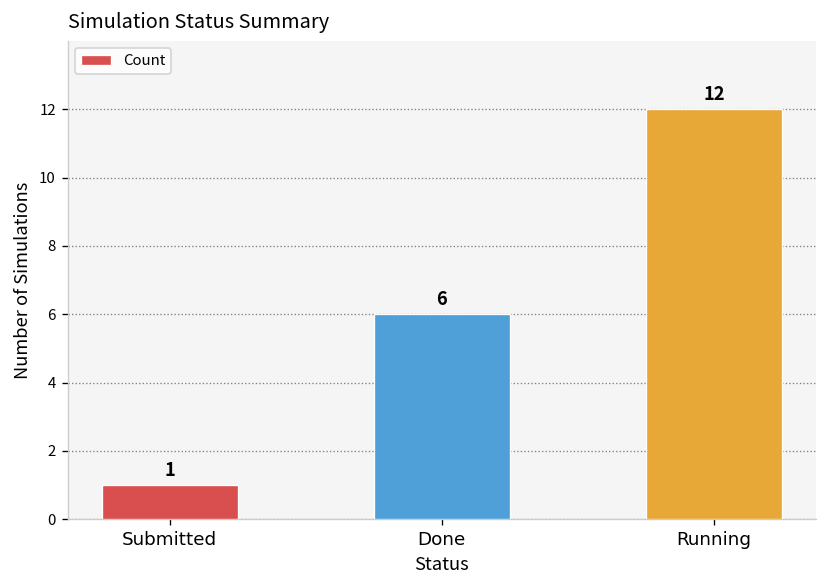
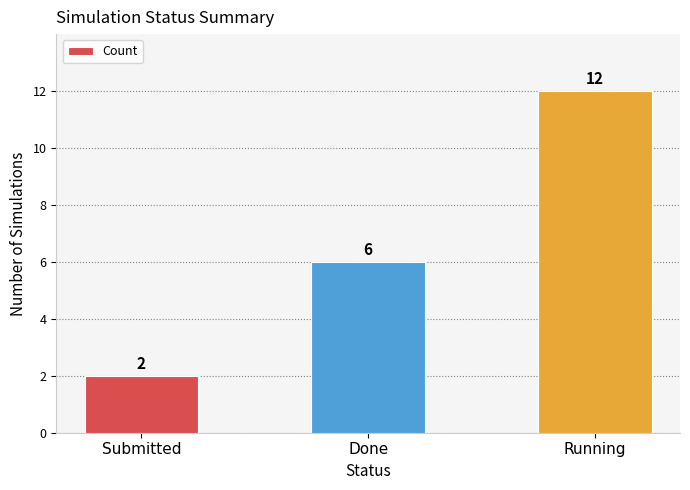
  {
-   "Submitted": 1,
+   "Submitted": 2,
    "Done": 6,
    "Running": 12
  }
